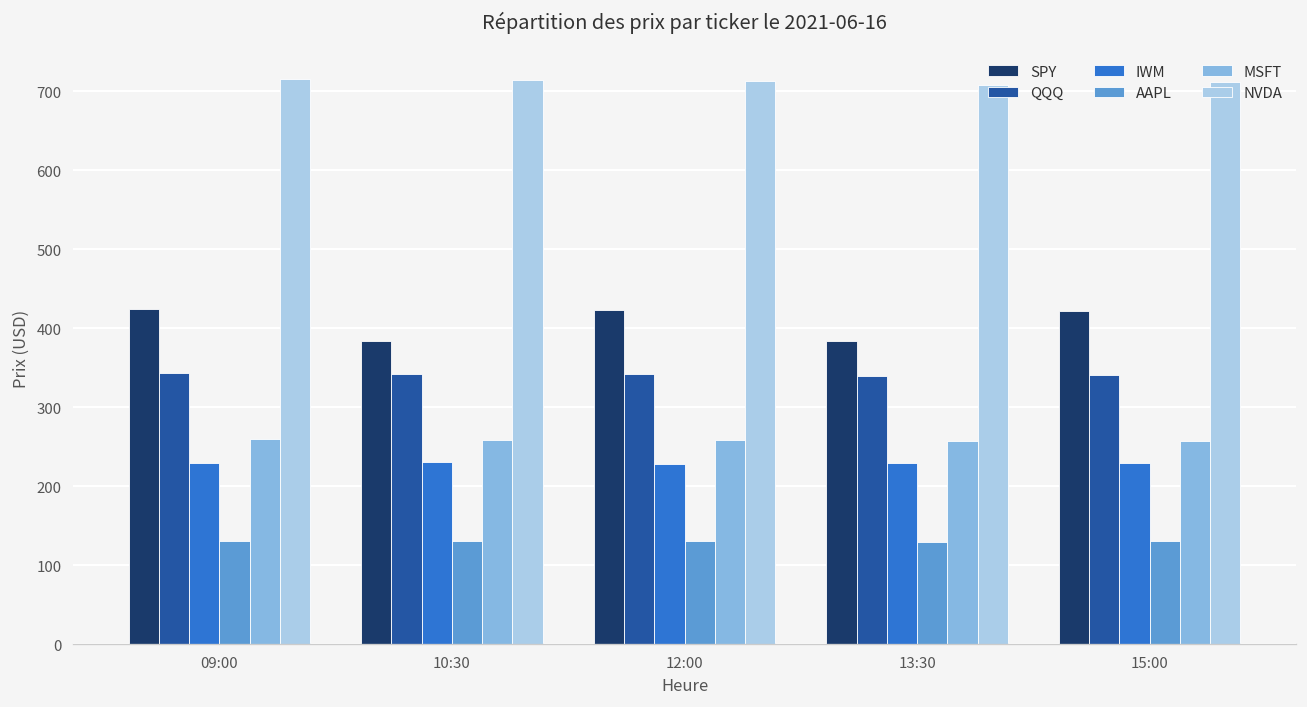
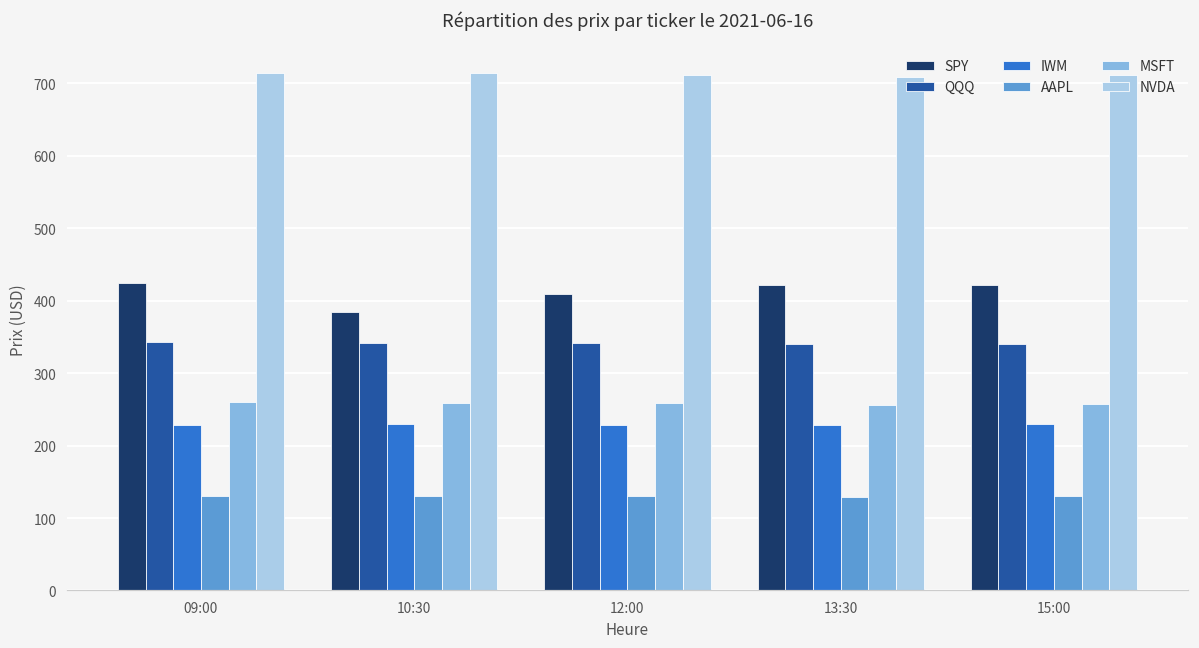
  {
    "SPY": {
      "09:00": 420,
      "10:30": 380,
-     "12:00": 420,
-     "13:30": 380,
+     "12:00": 410,
+     "13:30": 420,
      "15:00": 420
    }
  }
